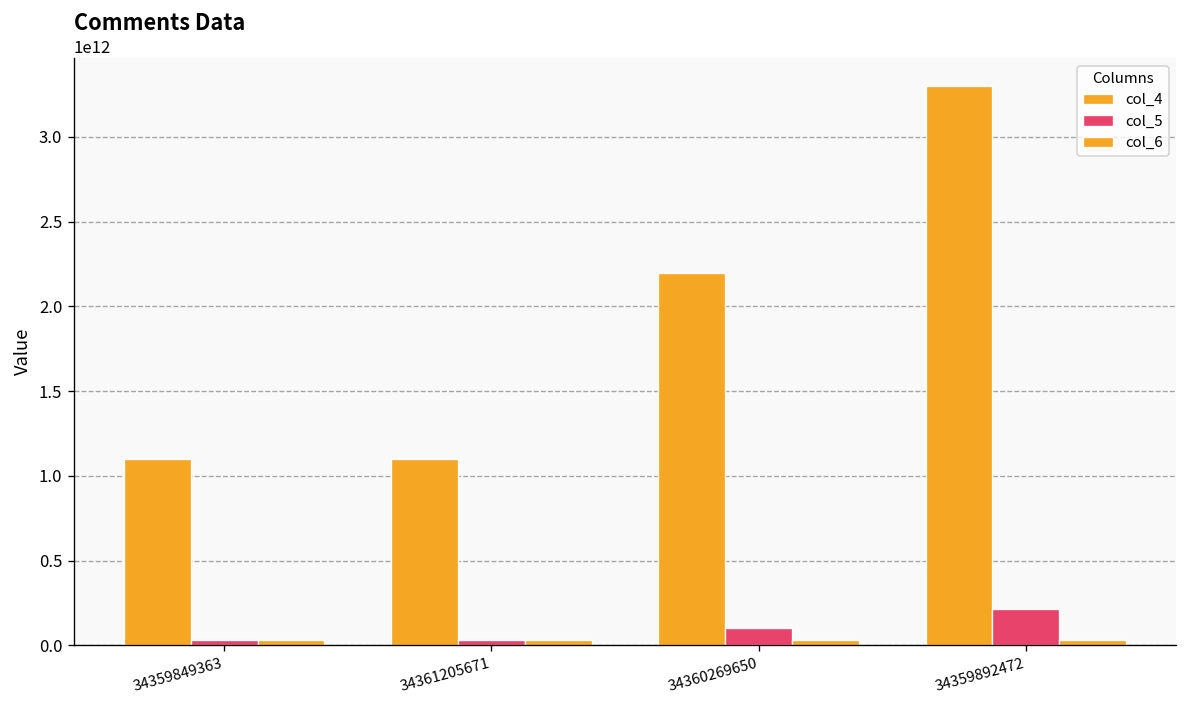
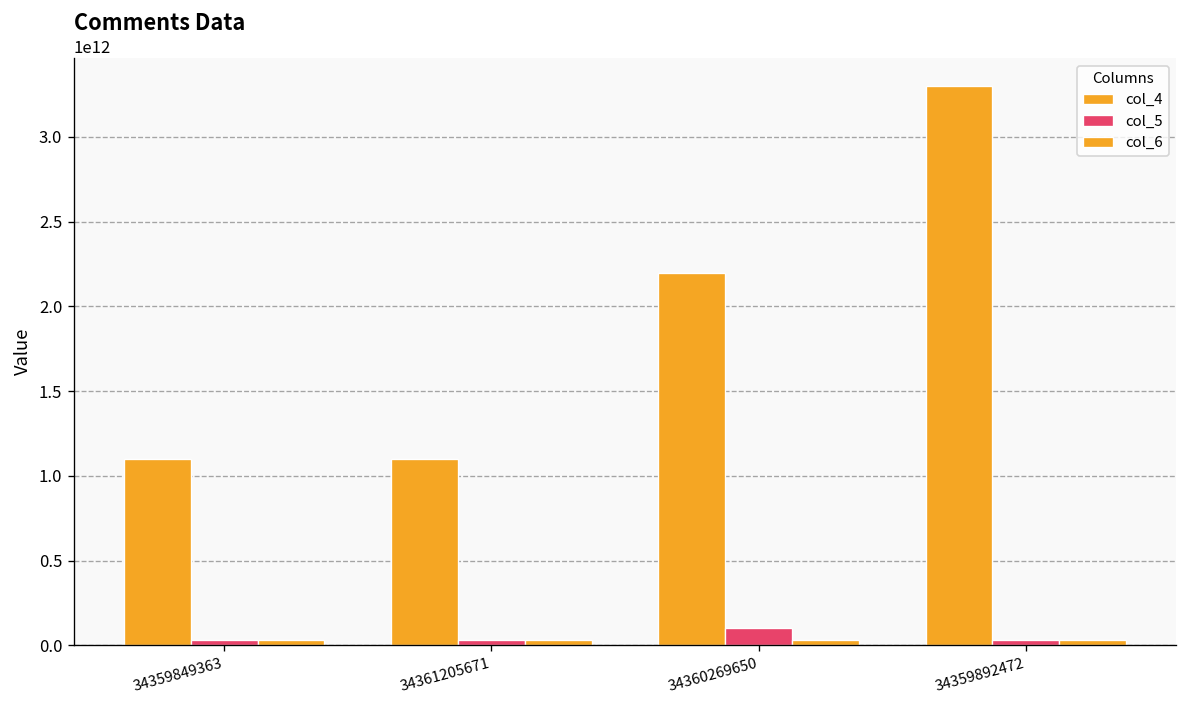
  {
    "col_5": {
      "34359849363": 30000000000,
      "34361205671": 30000000000,
      "34360269650": 100000000000,
-     "34359892472": 210000000000
+     "34359892472": 30000000000
    }
  }
